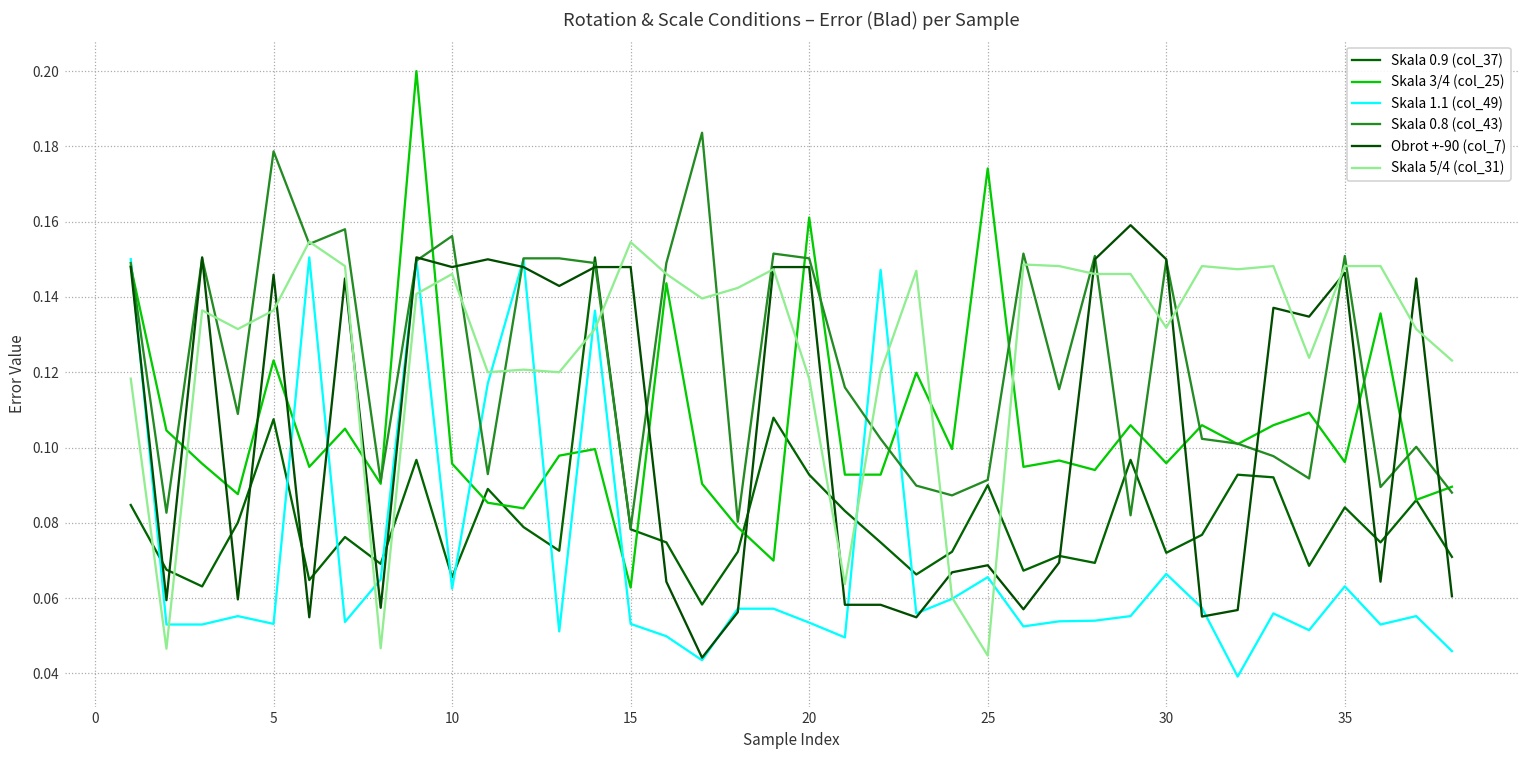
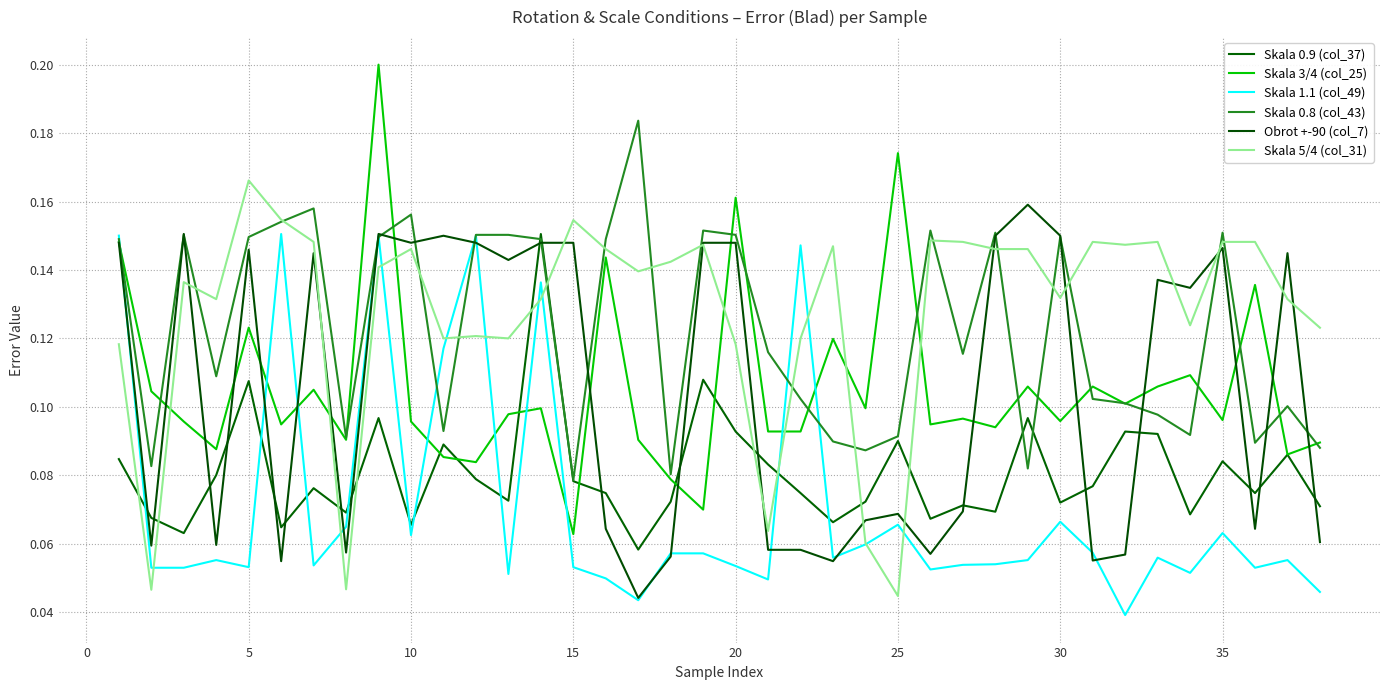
  {
    "Skala 3/4 (col_25)": {
      "5": 0.123,
      "10": 0.096,
      "15": 0.063,
      "20": 0.161,
      "25": 0.174,
      "30": 0.096,
      "35": 0.096
    },
    "Skala 1.1 (col_49)": {
      "5": 0.053,
      "10": 0.063,
      "15": 0.053,
      "20": 0.053,
      "25": 0.066,
      "30": 0.066,
      "35": 0.063
    },
    "Skala 0.8 (col_43)": {
-     "5": 0.179,
+     "5": 0.150,
      "10": 0.156,
      "20": 0.150,
      "25": 0.091,
      "35": 0.151
    },
    "Skala 5/4 (col_31)": {
-     "5": 0.136,
+     "5": 0.166,
      "10": 0.146,
      "15": 0.155,
      "20": 0.118,
      "25": 0.045,
      "30": 0.132,
      "35": 0.148
    }
  }
